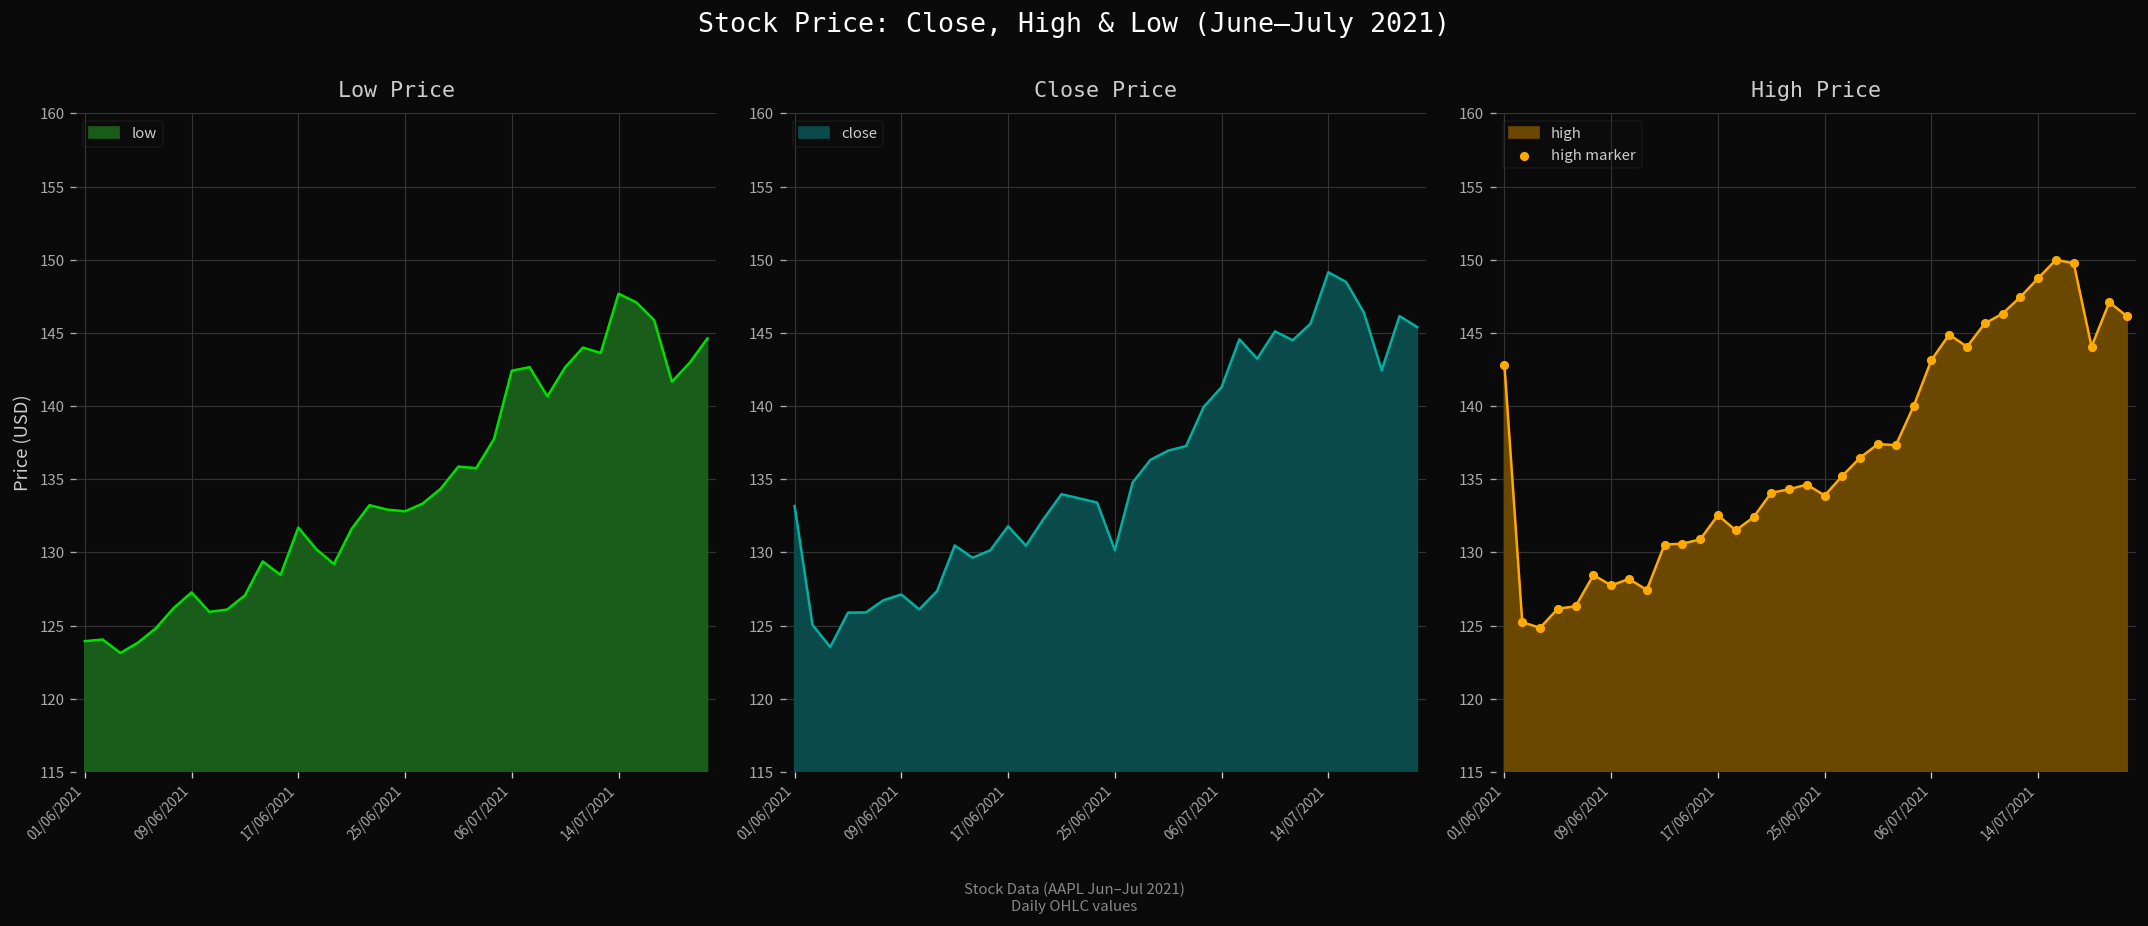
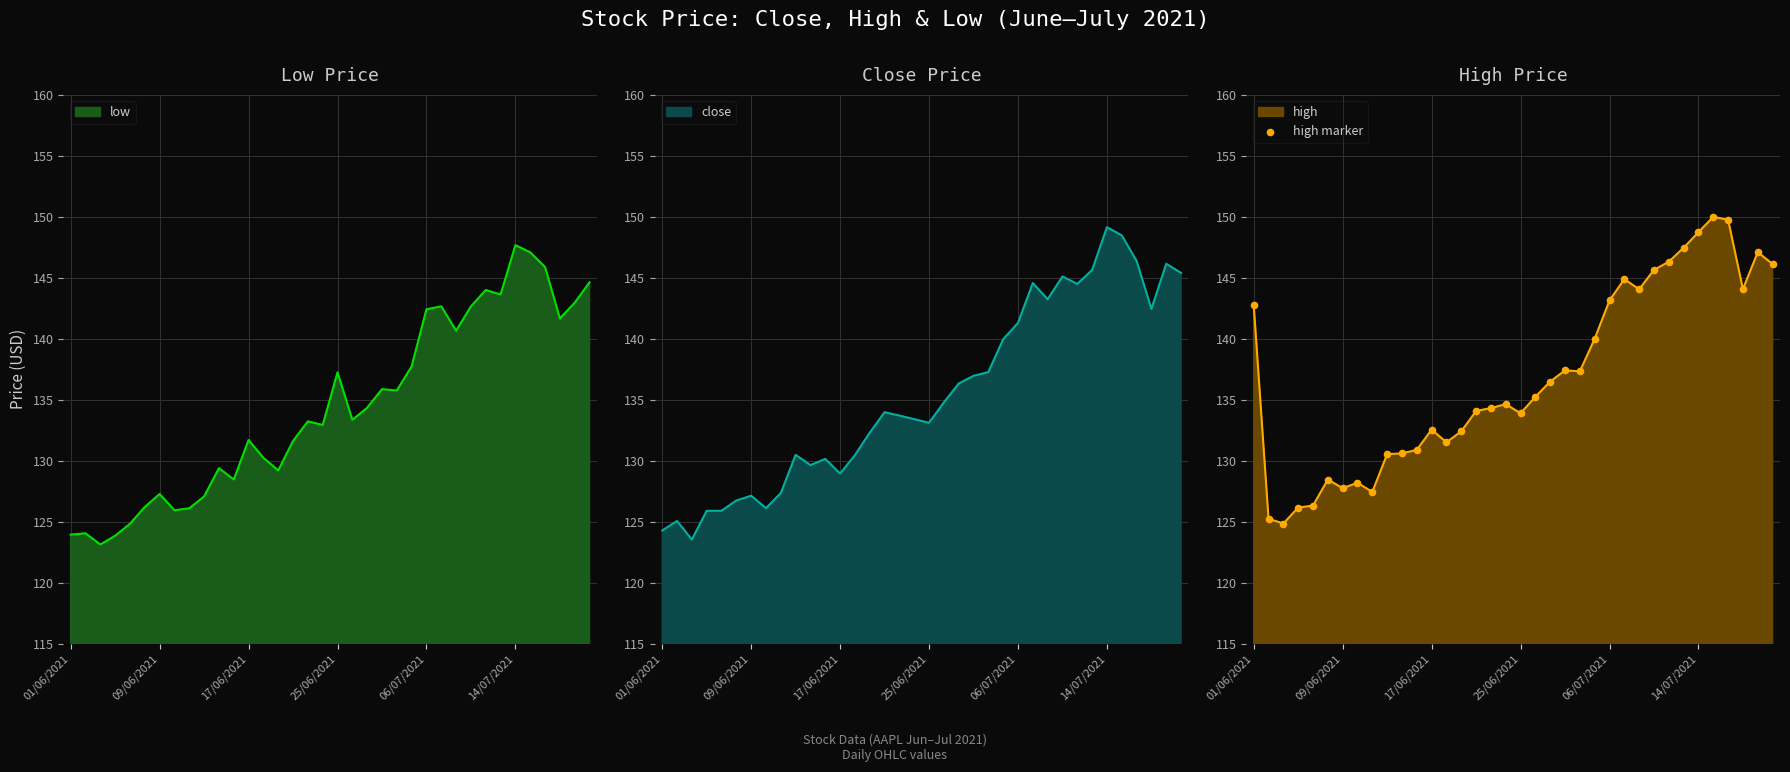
  {
    "Low Price": {
      "01/06/2021": 123.9,
      "09/06/2021": 127.3,
      "17/06/2021": 131.7,
-     "25/06/2021": 132.8,
+     "25/06/2021": 137.3,
      "06/07/2021": 142.4,
      "14/07/2021": 147.7
    },
    "Close Price": {
-     "01/06/2021": 133.2,
+     "01/06/2021": 124.3,
      "09/06/2021": 127.1,
-     "17/06/2021": 131.8,
-     "25/06/2021": 130.2,
+     "17/06/2021": 129.0,
+     "25/06/2021": 133.1,
      "06/07/2021": 141.3,
      "14/07/2021": 149.2
    },
    "High Price": {
      "01/06/2021": 142.8,
      "09/06/2021": 127.8,
      "17/06/2021": 132.6,
      "25/06/2021": 133.9,
      "06/07/2021": 143.2,
      "14/07/2021": 148.7
    }
  }
